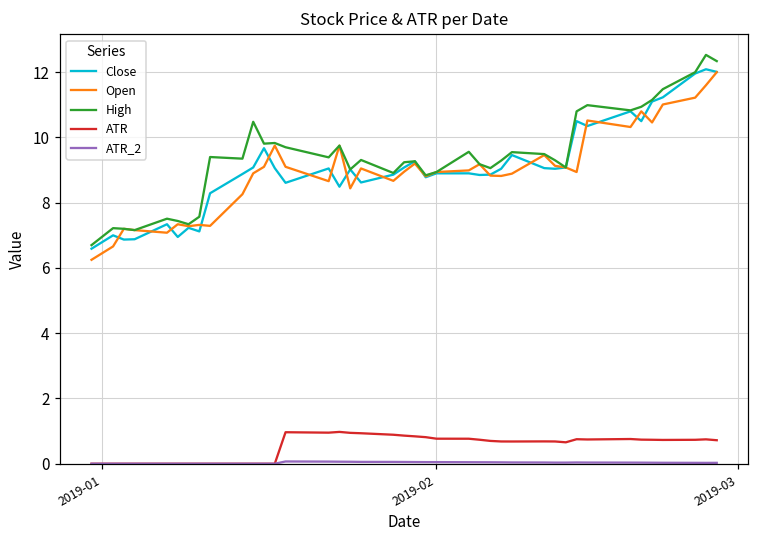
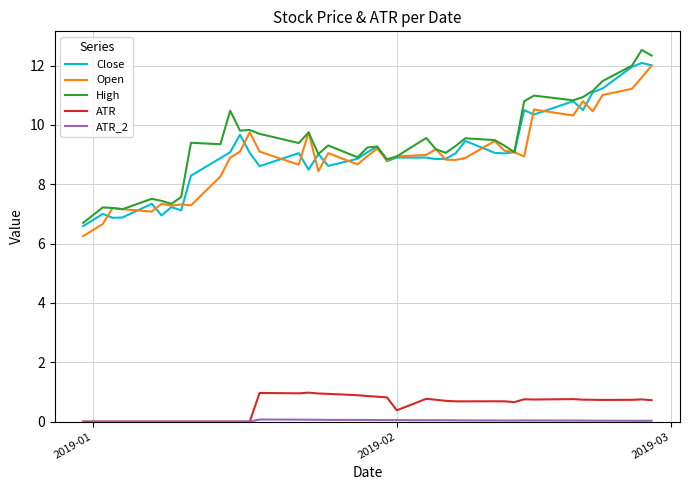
  {
    "ATR": {
-     "2019-02": 0.8
+     "2019-02": 0.4
    },
    "ATR_2": {
      "2019-02": 0.0
    }
  }
